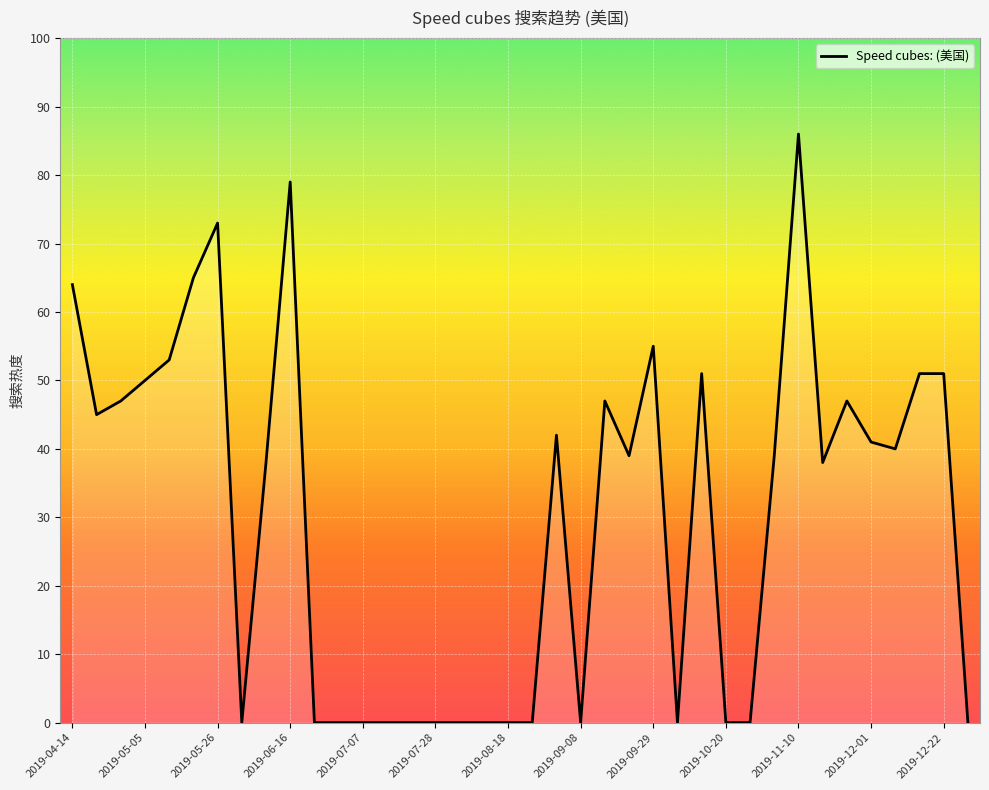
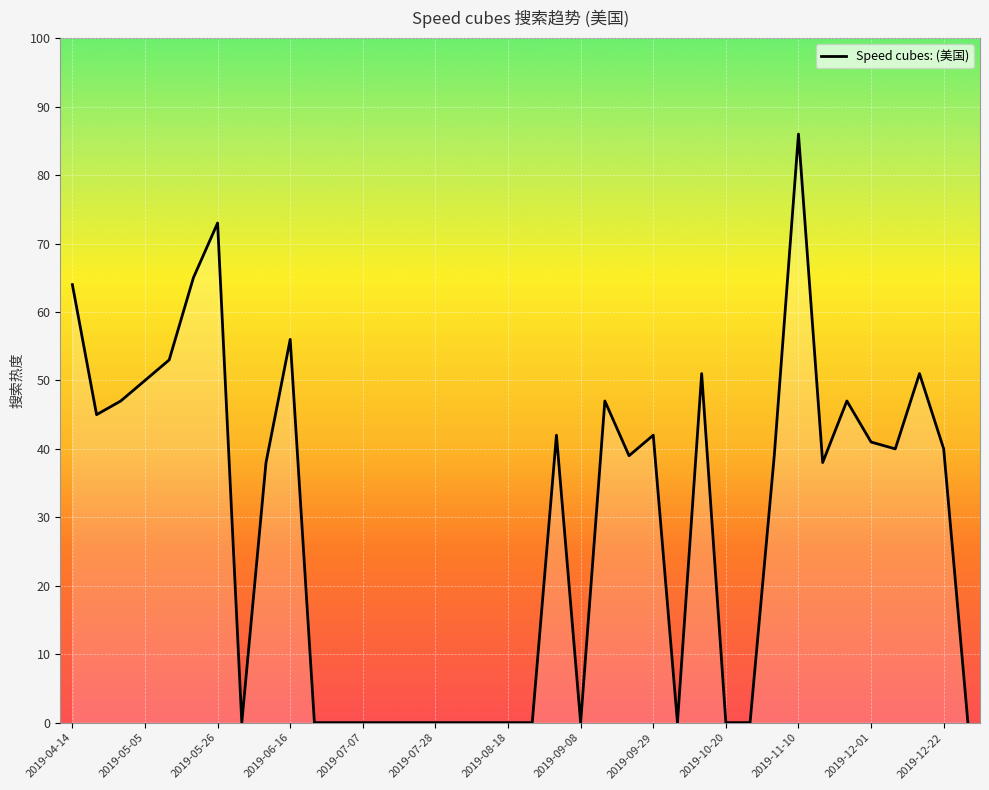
  {
    "2019-04-14": 64,
    "2019-05-05": 50,
    "2019-05-26": 73,
-   "2019-06-16": 79,
+   "2019-06-16": 56,
    "2019-07-07": 0,
    "2019-07-28": 0,
    "2019-08-18": 0,
    "2019-09-08": 0,
-   "2019-09-29": 55,
+   "2019-09-29": 42,
    "2019-10-20": 0,
    "2019-11-10": 86,
    "2019-12-01": 41,
-   "2019-12-22": 51
+   "2019-12-22": 40
  }
